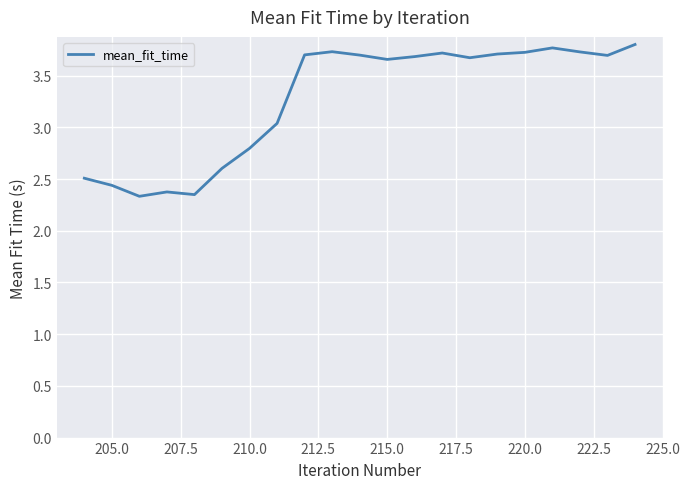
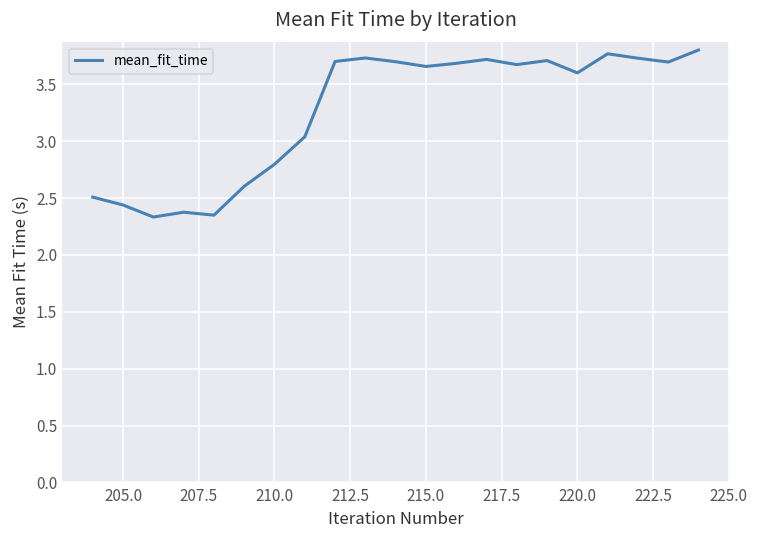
  {
    "205.0": 2.44,
    "210.0": 2.80,
    "215.0": 3.66,
-   "220.0": 3.72
+   "220.0": 3.60
  }
